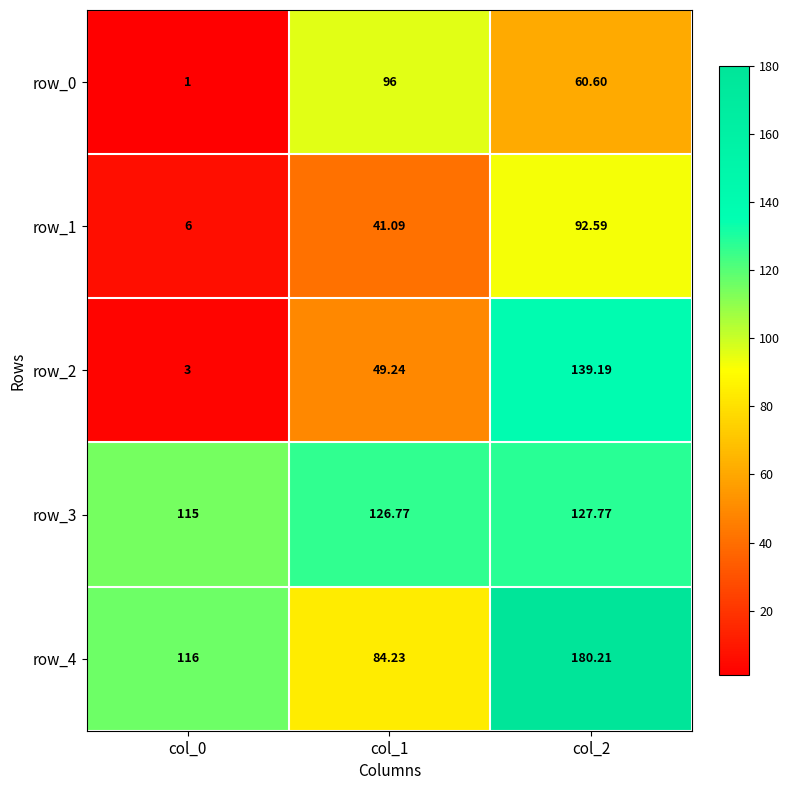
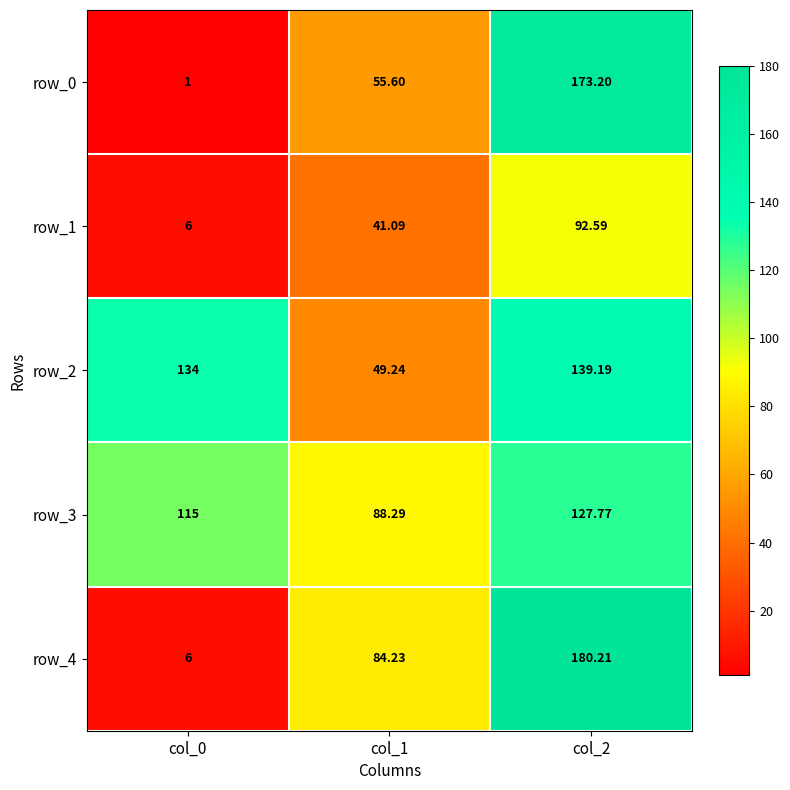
  {
    "row_0": {
      "col_0": 1,
-     "col_1": 96,
-     "col_2": 60.60
+     "col_1": 55.60,
+     "col_2": 173.20
    },
    "row_1": {
      "col_0": 6,
      "col_1": 41.09,
      "col_2": 92.59
    },
    "row_2": {
-     "col_0": 3,
+     "col_0": 134,
      "col_1": 49.24,
      "col_2": 139.19
    },
    "row_3": {
      "col_0": 115,
-     "col_1": 126.77,
+     "col_1": 88.29,
      "col_2": 127.77
    },
    "row_4": {
-     "col_0": 116,
+     "col_0": 6,
      "col_1": 84.23,
      "col_2": 180.21
    }
  }
